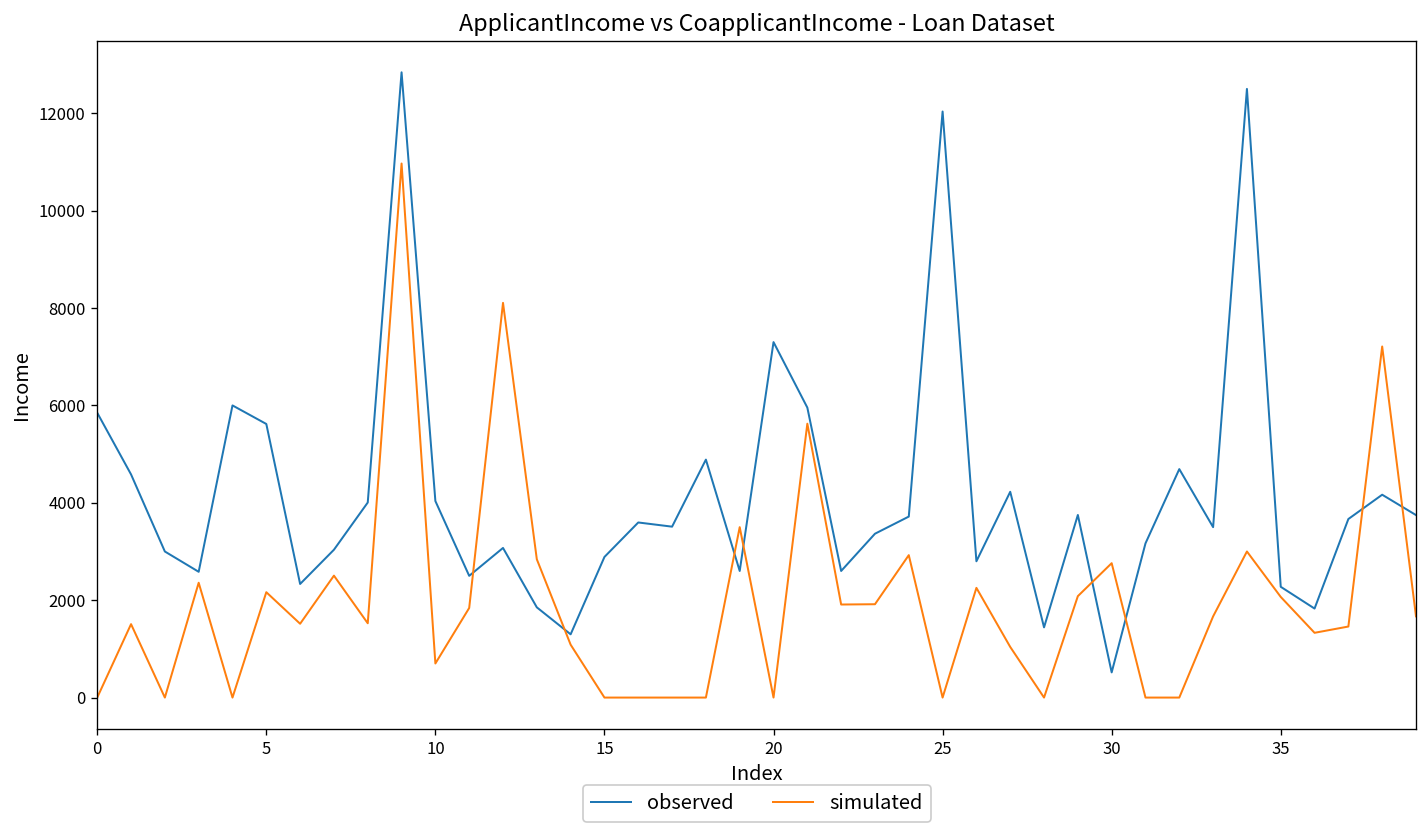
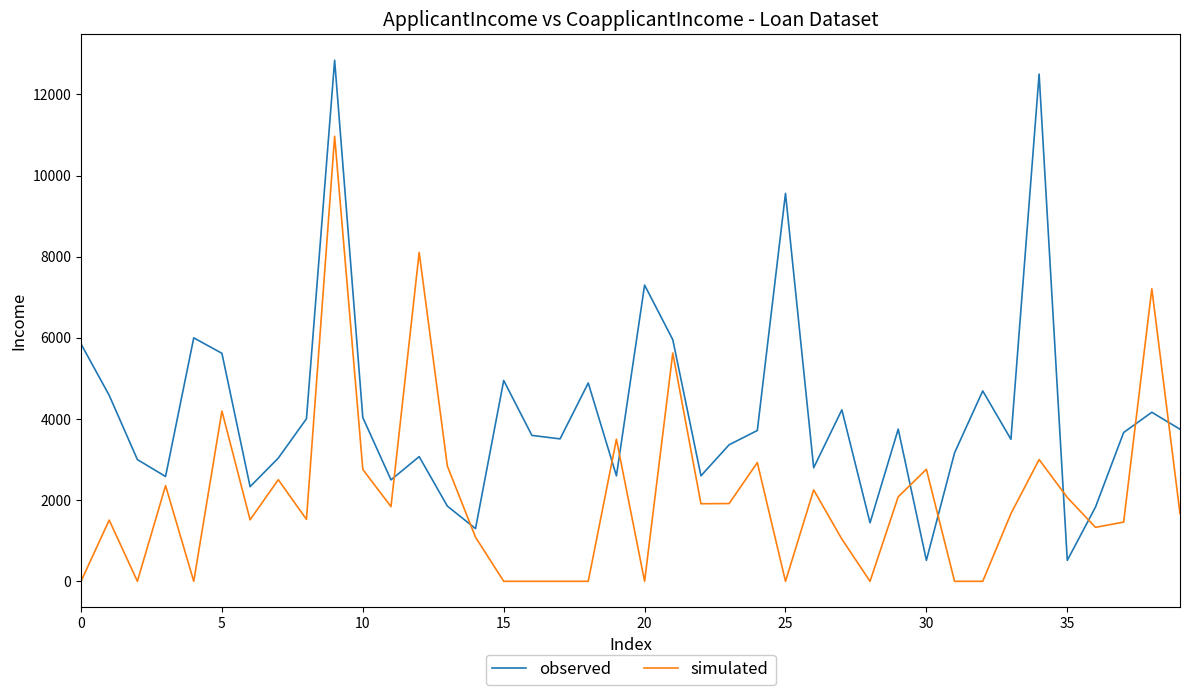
  {
    "observed": {
      "0": 5800,
      "5": 5600,
      "10": 4000,
-     "15": 2900,
+     "15": 5000,
      "20": 7300,
-     "25": 12000,
+     "25": 9600,
      "30": 500,
-     "35": 2300
+     "35": 500
    },
    "simulated": {
      "0": 0,
-     "5": 2200,
-     "10": 700,
+     "5": 4200,
+     "10": 2800,
      "15": 0,
      "20": 0,
      "25": 0,
      "30": 2800,
      "35": 2100
    }
  }
